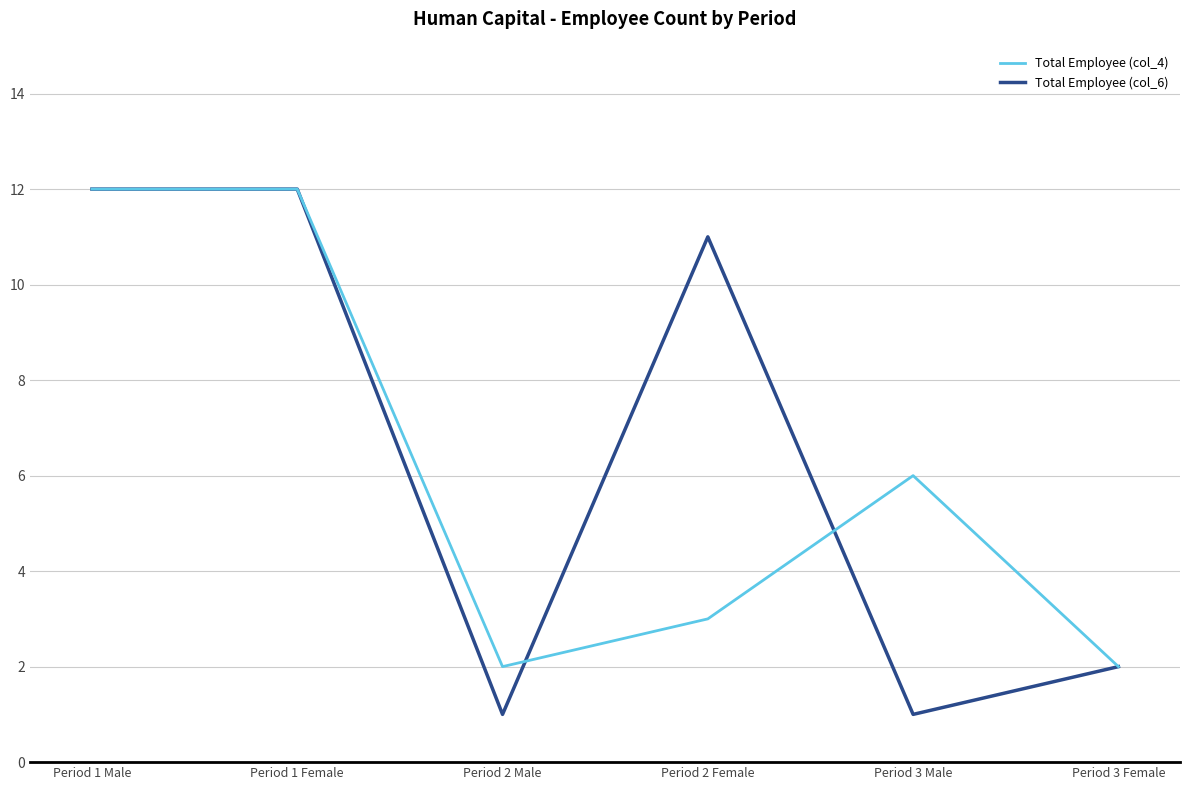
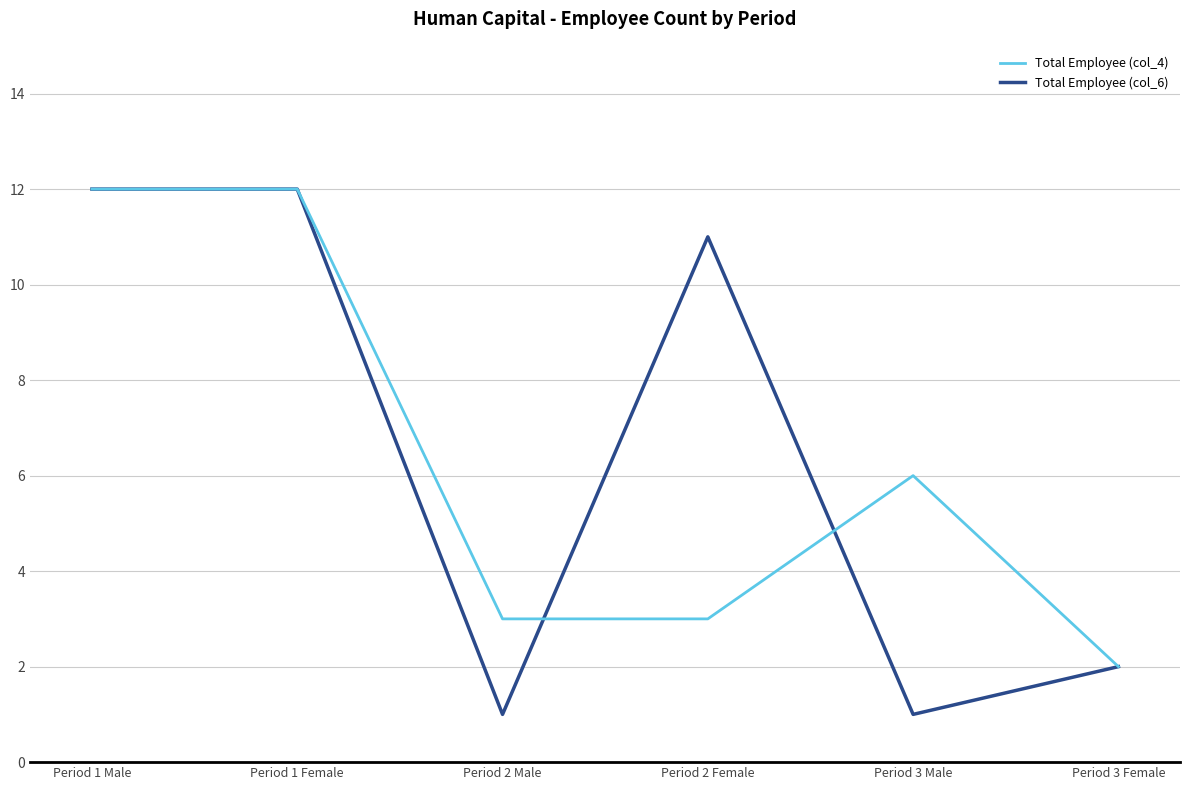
  {
    "Total Employee (col_4)": {
-     "Period 2 Male": 2,
+     "Period 2 Male": 3,
      "Period 2 Female": 3,
      "Period 3 Male": 6
    },
    "Total Employee (col_6)": {
      "Period 2 Male": 1,
      "Period 2 Female": 11,
      "Period 3 Male": 1
    }
  }
